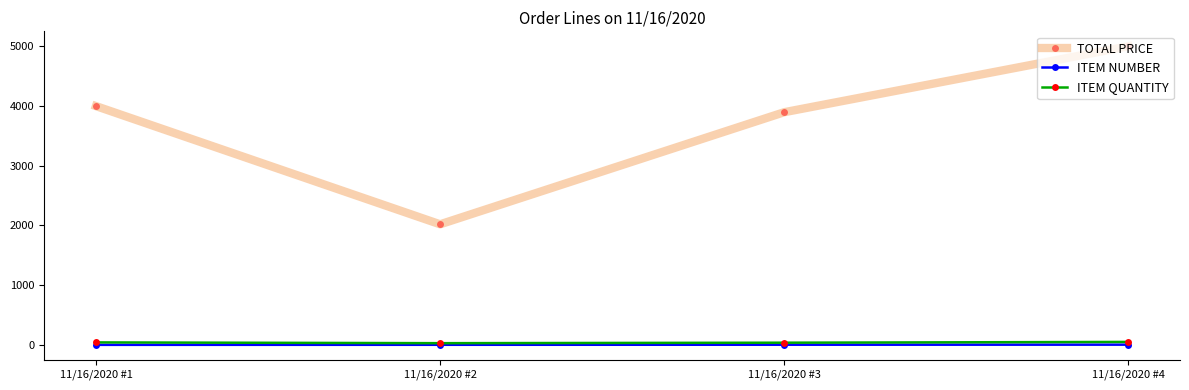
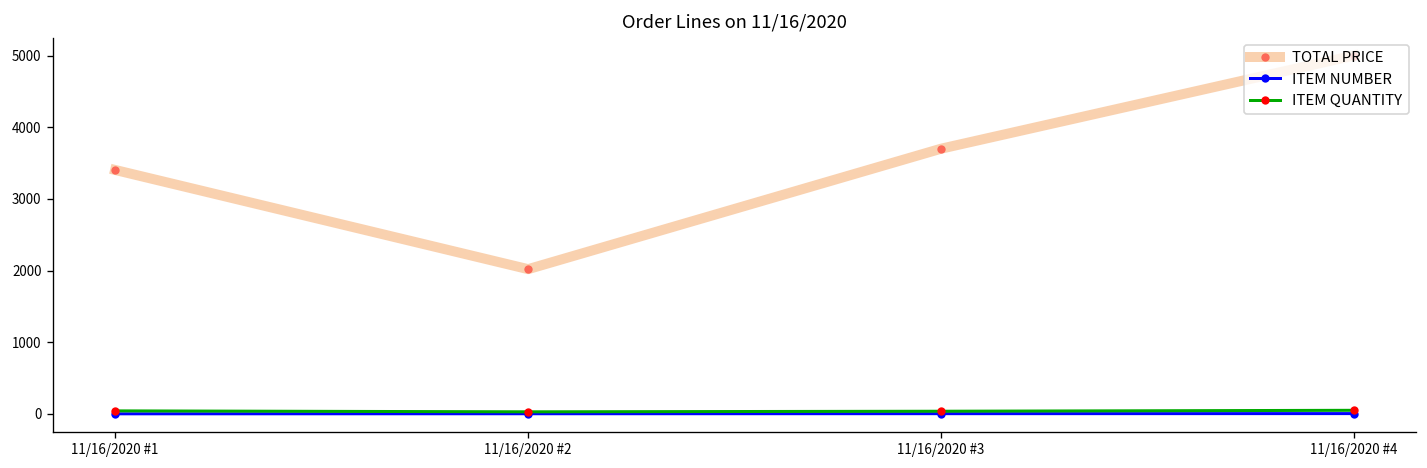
  {
    "TOTAL PRICE": {
-     "11/16/2020 #1": 4000,
+     "11/16/2020 #1": 3400,
      "11/16/2020 #2": 2000,
-     "11/16/2020 #3": 3900
+     "11/16/2020 #3": 3700
    },
    "ITEM NUMBER": {
      "11/16/2020 #4": 0
    },
    "ITEM QUANTITY": {
      "11/16/2020 #4": 100
    }
  }
